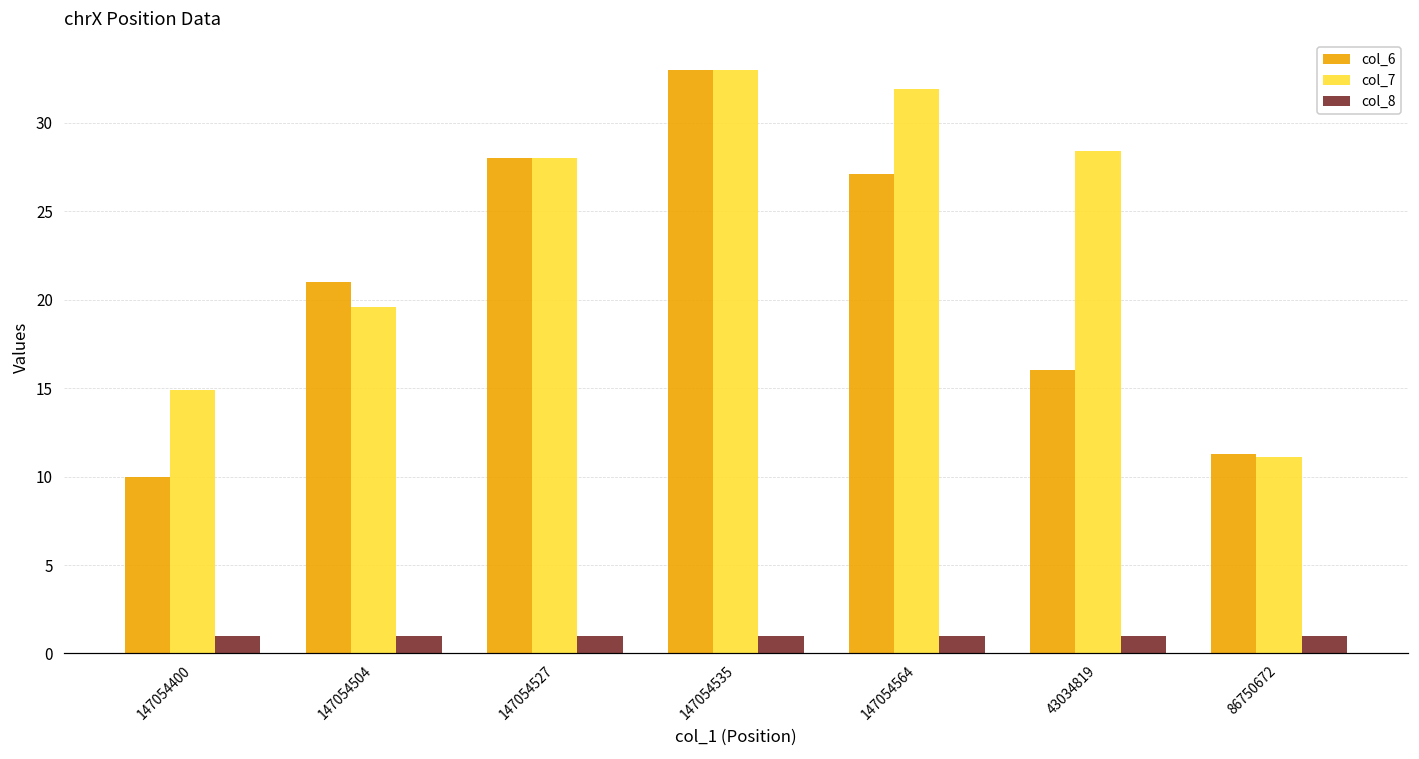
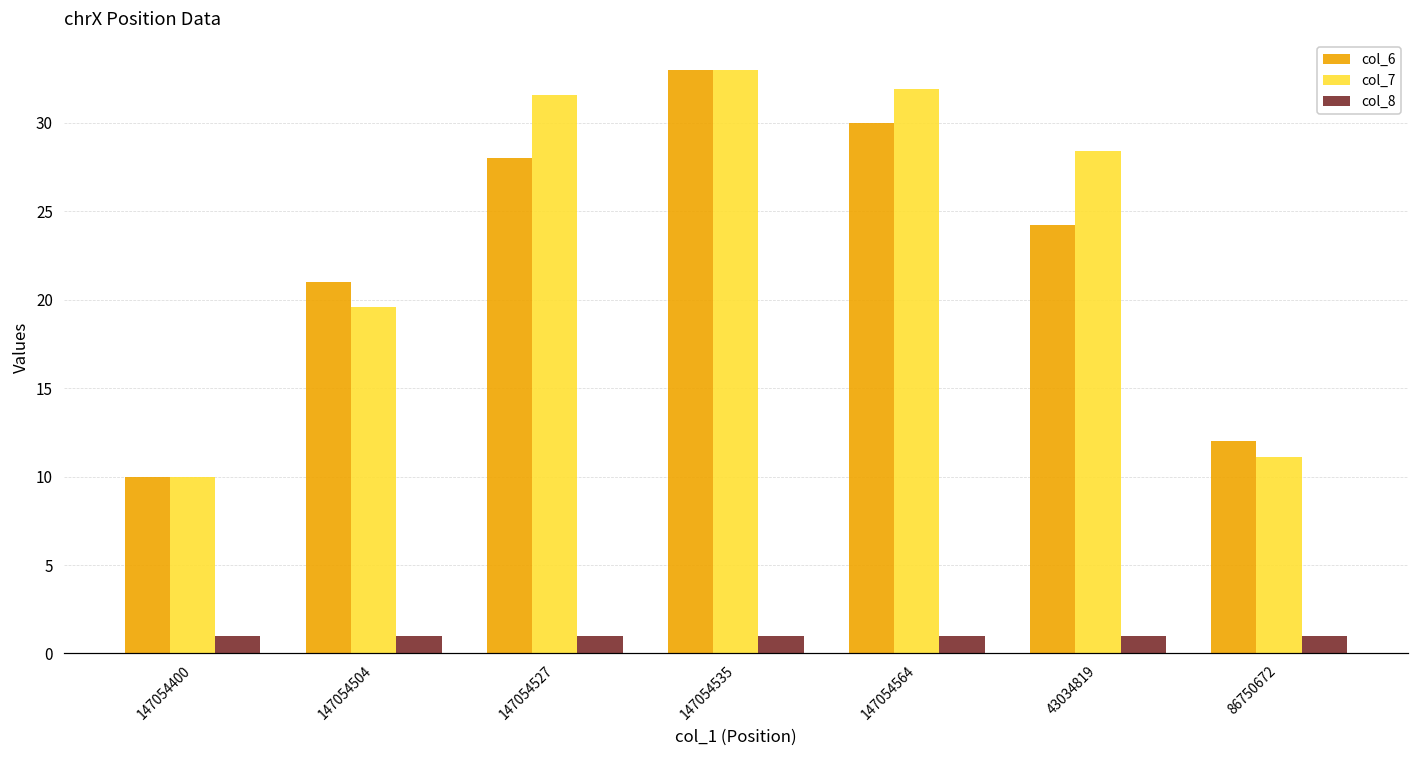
  {
    "col_6": {
      "147054400": 10.0,
      "147054504": 21.0,
      "147054527": 28.0,
      "147054535": 33.0,
-     "147054564": 27.1,
-     "43034819": 16.0,
-     "86750672": 11.3
+     "147054564": 30.0,
+     "43034819": 24.2,
+     "86750672": 12.0
    },
    "col_7": {
-     "147054400": 14.9,
+     "147054400": 10.0,
      "147054504": 19.6,
-     "147054527": 28.0,
+     "147054527": 31.6,
      "147054535": 33.0,
      "147054564": 31.9,
      "43034819": 28.4,
      "86750672": 11.1
    },
    "col_8": {
      "147054400": 1.0,
      "147054504": 1.0,
      "147054527": 1.0,
      "147054535": 1.0,
      "147054564": 1.0,
      "43034819": 1.0,
      "86750672": 1.0
    }
  }
